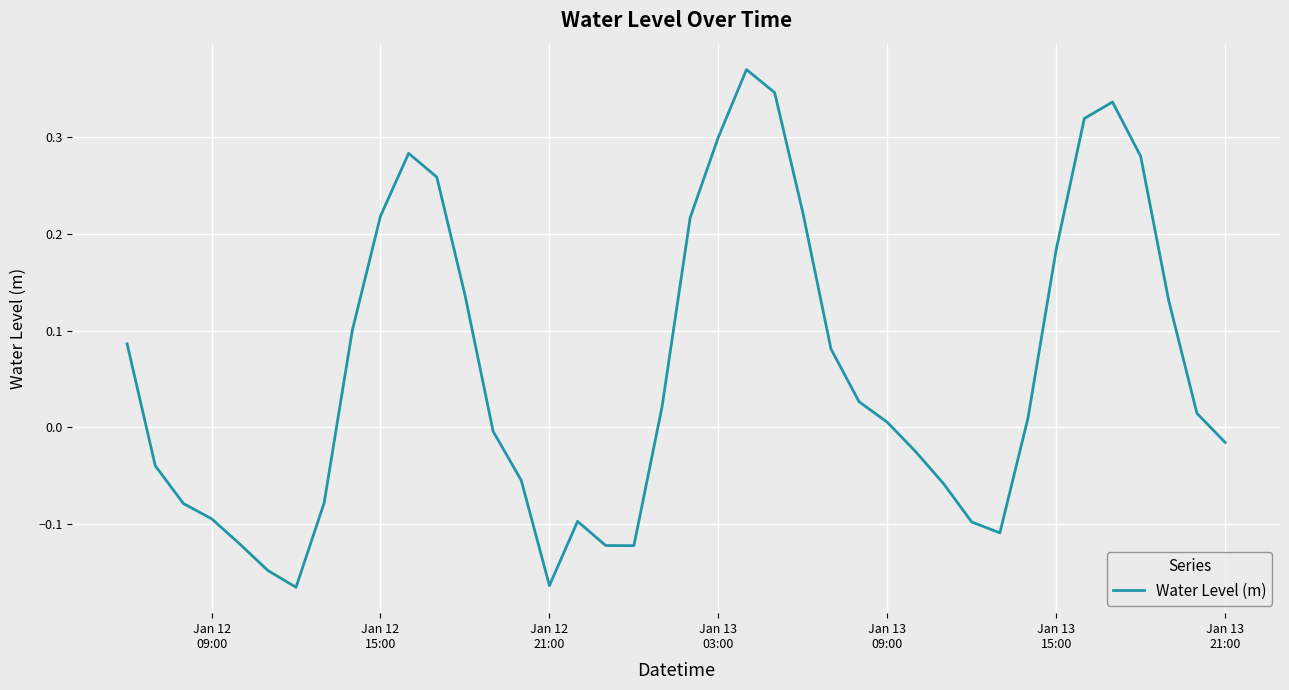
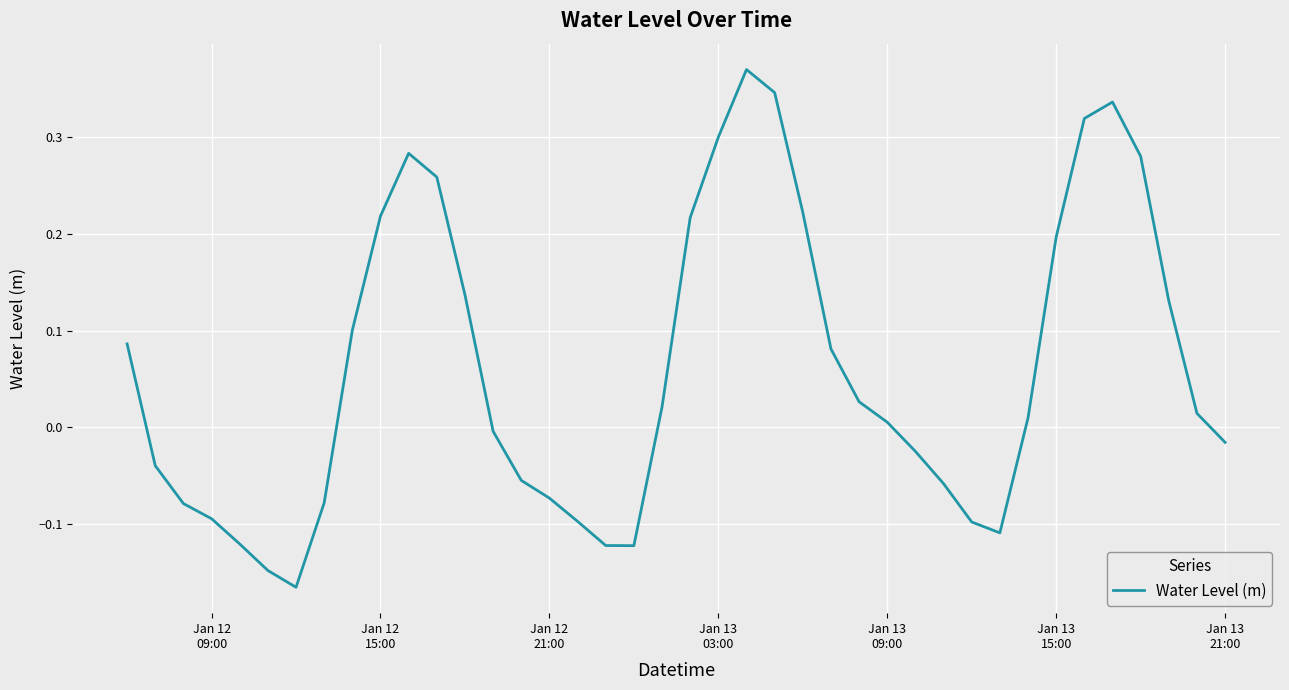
  {
    "Jan 12 09:00": -0.09,
    "Jan 12 15:00": 0.22,
-   "Jan 12 21:00": -0.16,
+   "Jan 12 21:00": -0.07,
    "Jan 13 03:00": 0.30,
    "Jan 13 09:00": 0.01,
-   "Jan 13 15:00": 0.18,
+   "Jan 13 15:00": 0.20,
    "Jan 13 21:00": -0.02
  }
